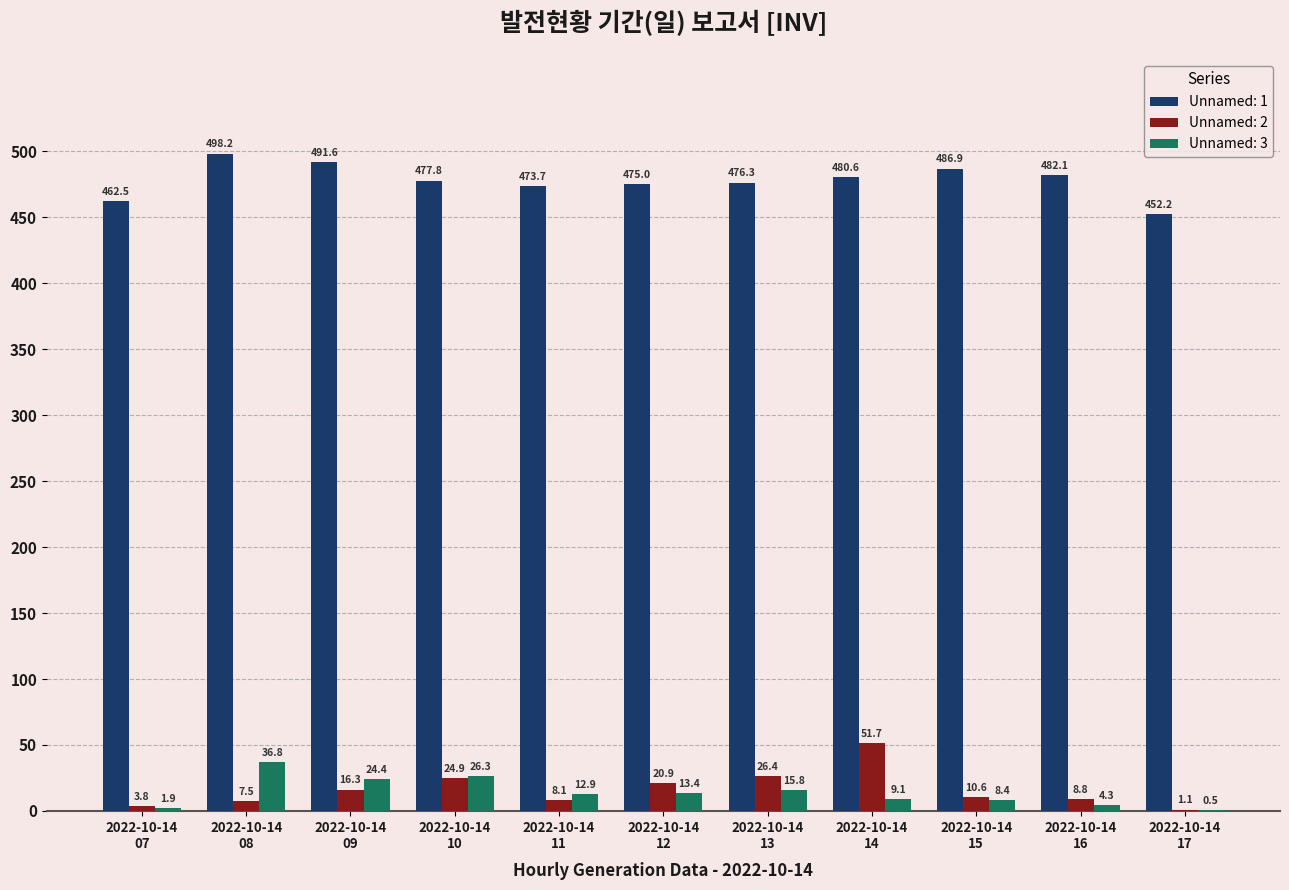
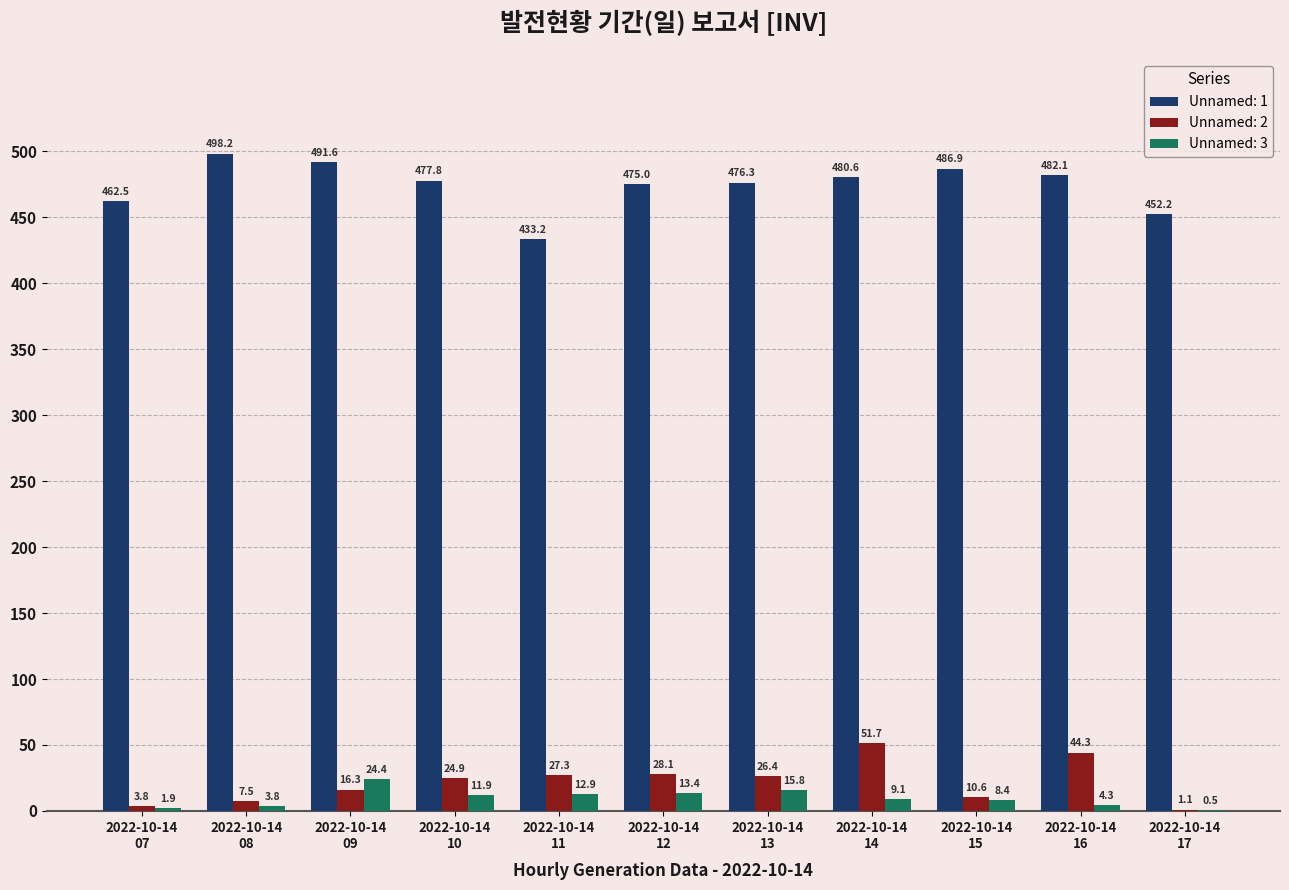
  {
    "Unnamed: 1": {
      "2022-10-14 07": 462.5,
      "2022-10-14 08": 498.2,
      "2022-10-14 09": 491.6,
      "2022-10-14 10": 477.8,
-     "2022-10-14 11": 473.7,
+     "2022-10-14 11": 433.2,
      "2022-10-14 12": 475.0,
      "2022-10-14 13": 476.3,
      "2022-10-14 14": 480.6,
      "2022-10-14 15": 486.9,
      "2022-10-14 16": 482.1,
      "2022-10-14 17": 452.2
    },
    "Unnamed: 2": {
      "2022-10-14 07": 3.8,
      "2022-10-14 08": 7.5,
      "2022-10-14 09": 16.3,
      "2022-10-14 10": 24.9,
-     "2022-10-14 11": 8.1,
-     "2022-10-14 12": 20.9,
+     "2022-10-14 11": 27.3,
+     "2022-10-14 12": 28.1,
      "2022-10-14 13": 26.4,
      "2022-10-14 14": 51.7,
      "2022-10-14 15": 10.6,
-     "2022-10-14 16": 8.8,
+     "2022-10-14 16": 44.3,
      "2022-10-14 17": 1.1
    },
    "Unnamed: 3": {
      "2022-10-14 07": 1.9,
-     "2022-10-14 08": 36.8,
+     "2022-10-14 08": 3.8,
      "2022-10-14 09": 24.4,
-     "2022-10-14 10": 26.3,
+     "2022-10-14 10": 11.9,
      "2022-10-14 11": 12.9,
      "2022-10-14 12": 13.4,
      "2022-10-14 13": 15.8,
      "2022-10-14 14": 9.1,
      "2022-10-14 15": 8.4,
      "2022-10-14 16": 4.3,
      "2022-10-14 17": 0.5
    }
  }
